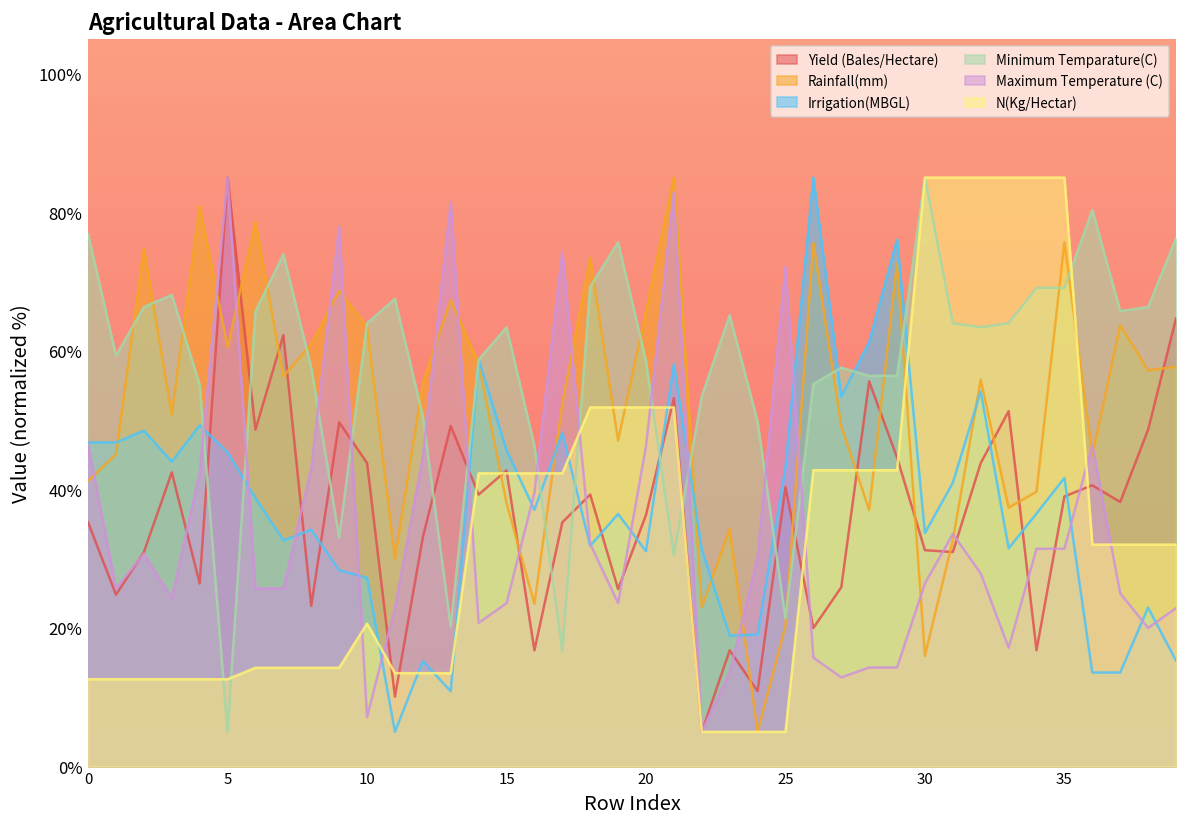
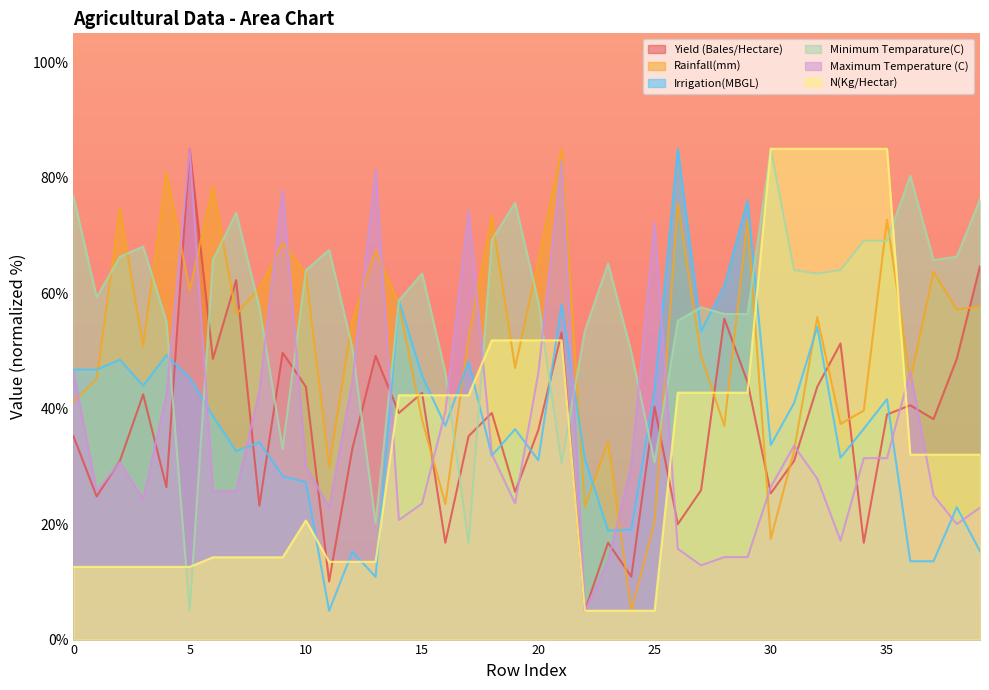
  {
    "Yield (Bales/Hectare)": {
      "0": "35%",
      "10": "44%",
      "20": "36%",
      "25": "40%",
-     "30": "31%",
+     "30": "25%",
      "35": "39%"
    },
    "Rainfall(mm)": {
      "0": "41%",
      "5": "60%",
      "10": "63%",
      "15": "38%",
      "20": "66%",
      "25": "20%",
-     "30": "16%",
-     "35": "76%"
+     "30": "17%",
+     "35": "73%"
    },
    "Irrigation(MBGL)": {
      "5": "45%",
      "10": "27%",
      "15": "46%",
      "20": "31%",
      "25": "43%",
      "30": "34%",
      "35": "42%"
    },
    "Minimum Temparature(C)": {
      "0": "77%",
      "10": "64%",
      "15": "63%",
      "20": "58%",
-     "25": "21%",
+     "25": "31%",
      "35": "69%"
    },
    "Maximum Temperature (C)": {
-     "10": "7%",
+     "10": "30%",
      "15": "24%",
      "20": "46%",
      "25": "72%",
      "30": "26%",
      "35": "31%"
    },
    "N(Kg/Hectar)": {
      "0": "13%",
      "5": "13%",
      "10": "21%",
      "20": "52%",
      "35": "85%"
    }
  }
